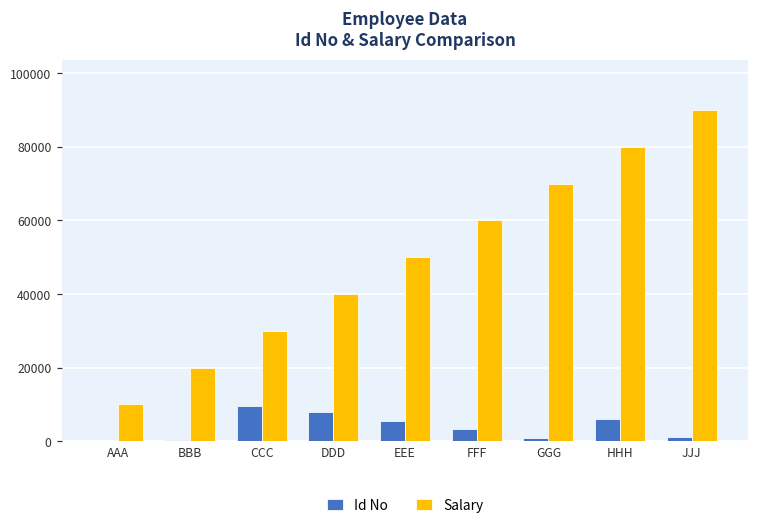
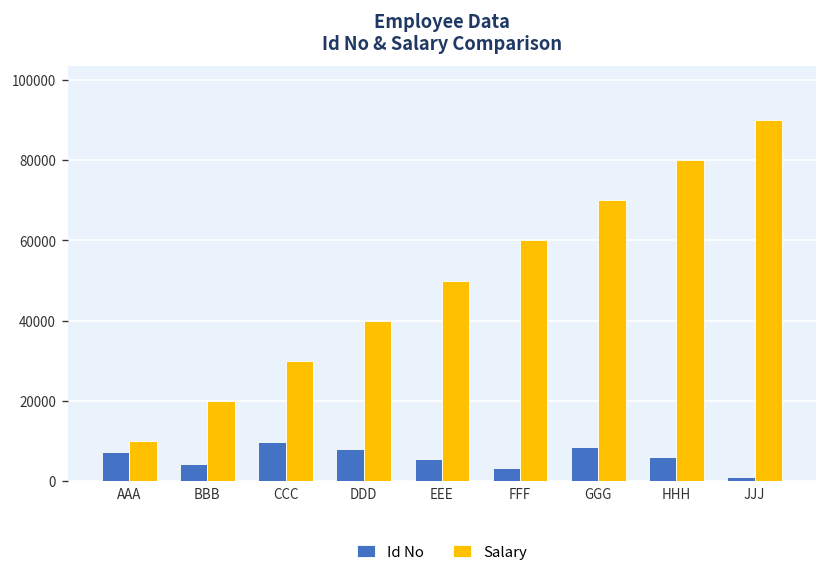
  {
    "Id No": {
-     "AAA": 0,
-     "BBB": 0,
+     "AAA": 7000,
+     "BBB": 4000,
      "CCC": 10000,
      "DDD": 8000,
      "EEE": 6000,
      "FFF": 3000,
-     "GGG": 1000,
+     "GGG": 9000,
      "HHH": 6000,
      "JJJ": 1000
    },
    "Salary": {
      "AAA": 10000,
      "BBB": 20000,
      "CCC": 30000,
      "DDD": 40000,
      "EEE": 50000,
      "FFF": 60000,
      "GGG": 70000,
      "HHH": 80000,
      "JJJ": 90000
    }
  }
